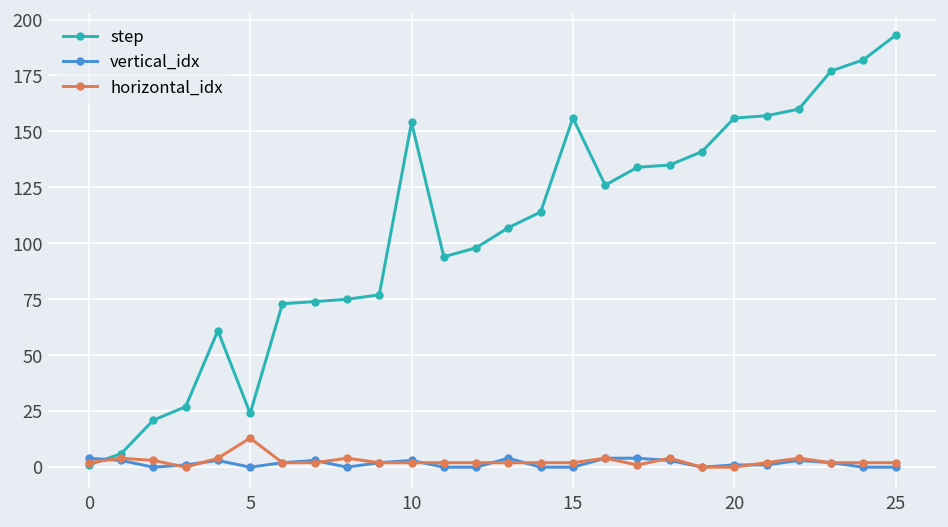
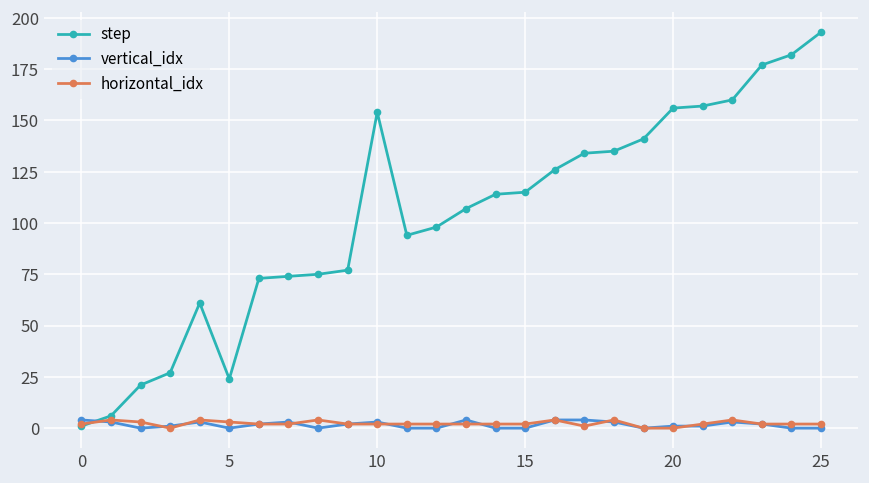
  {
    "step": {
      "5": 24,
      "10": 154,
-     "15": 156,
+     "15": 115,
      "20": 156,
      "25": 193
    },
    "vertical_idx": {
      "0": 4,
      "5": 0,
      "15": 0,
      "25": 0
    },
    "horizontal_idx": {
-     "5": 13,
+     "5": 3,
      "15": 2,
      "25": 2
    }
  }
